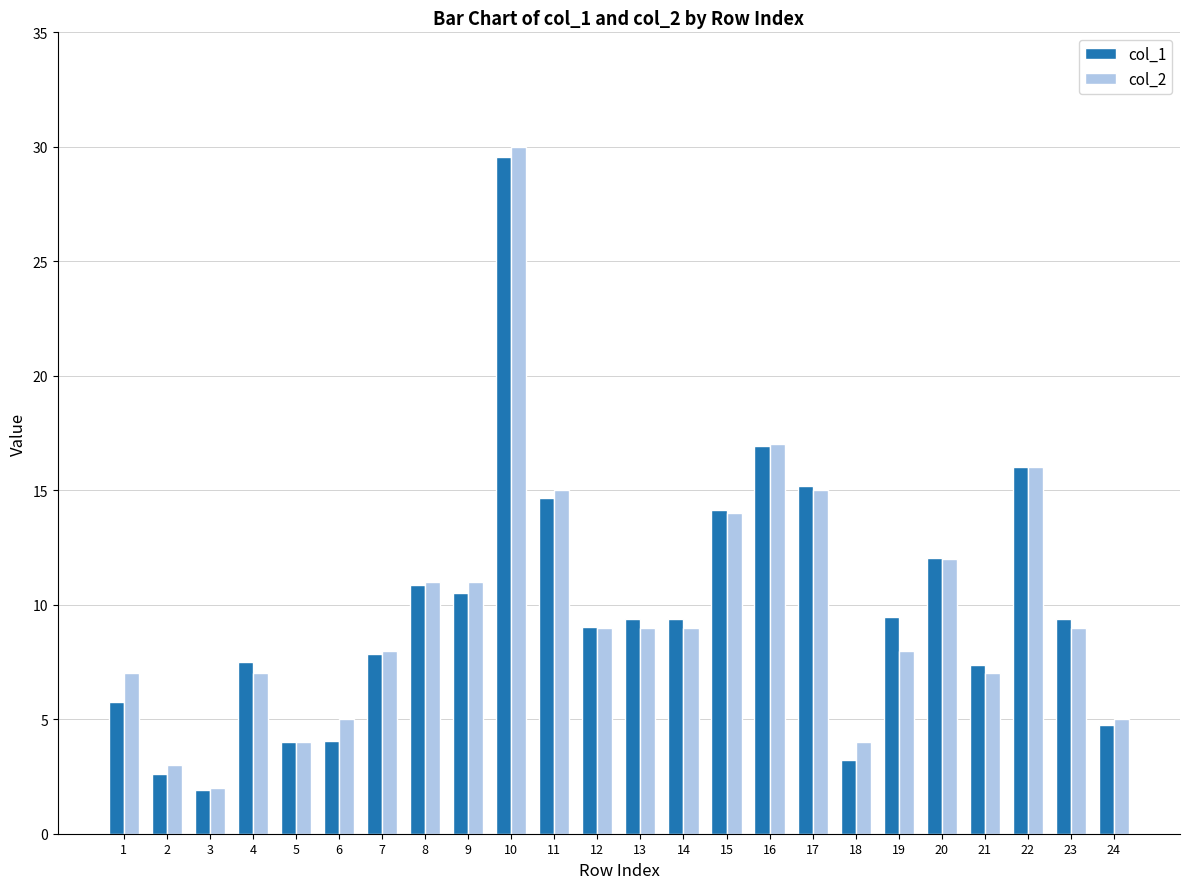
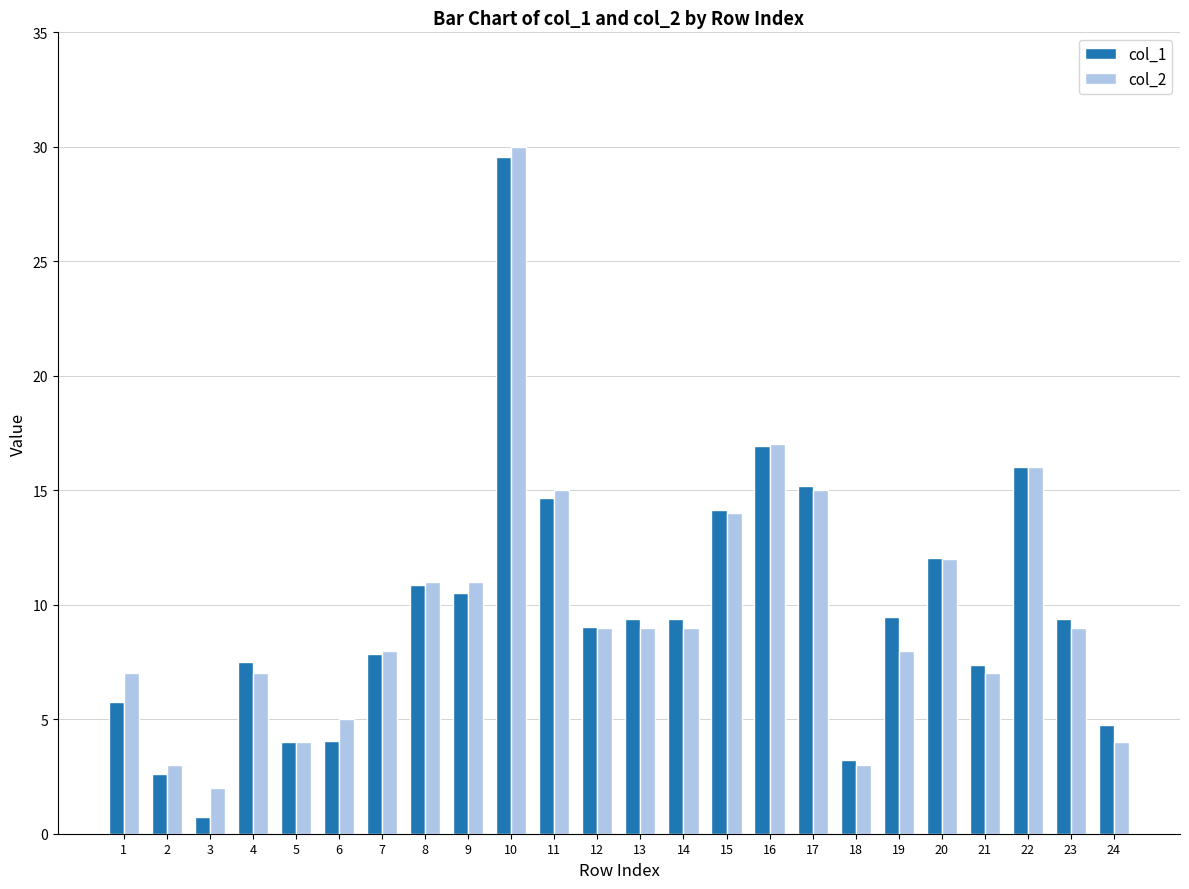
  {
    "col_1": {
      "1": 5.7,
      "2": 2.6,
-     "3": 1.9,
+     "3": 0.7,
      "4": 7.5,
      "5": 4.0,
      "6": 4.0,
      "7": 7.9,
      "8": 10.9,
      "9": 10.5,
      "10": 29.6,
      "11": 14.6,
      "12": 9.0,
      "13": 9.4,
      "14": 9.4,
      "15": 14.1,
      "16": 16.9,
      "17": 15.2,
      "18": 3.2,
      "19": 9.5,
      "20": 12.1,
      "21": 7.4,
      "22": 16.0,
      "23": 9.4,
      "24": 4.8
    },
    "col_2": {
      "1": 7,
      "2": 3,
      "3": 2,
      "4": 7,
      "5": 4,
      "6": 5,
      "7": 8,
      "8": 11,
      "9": 11,
      "10": 30,
      "11": 15,
      "12": 9,
      "13": 9,
      "14": 9,
      "15": 14,
      "16": 17,
      "17": 15,
-     "18": 4,
+     "18": 3,
      "19": 8,
      "20": 12,
      "21": 7,
      "22": 16,
      "23": 9,
-     "24": 5
+     "24": 4
    }
  }
